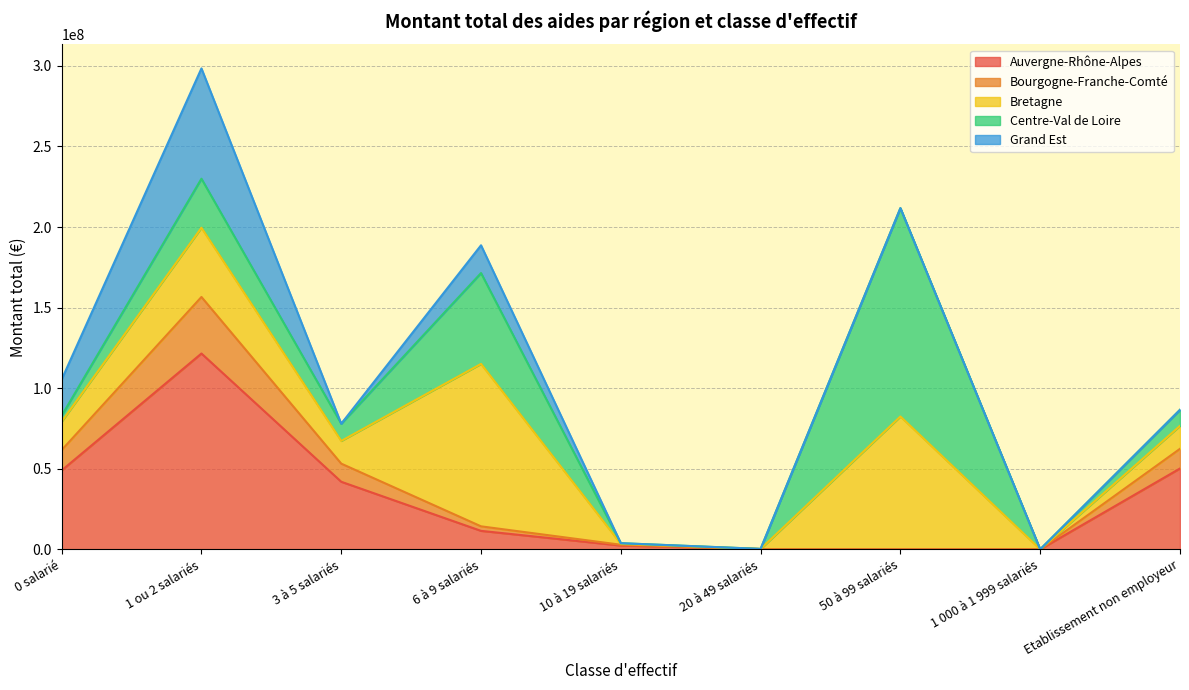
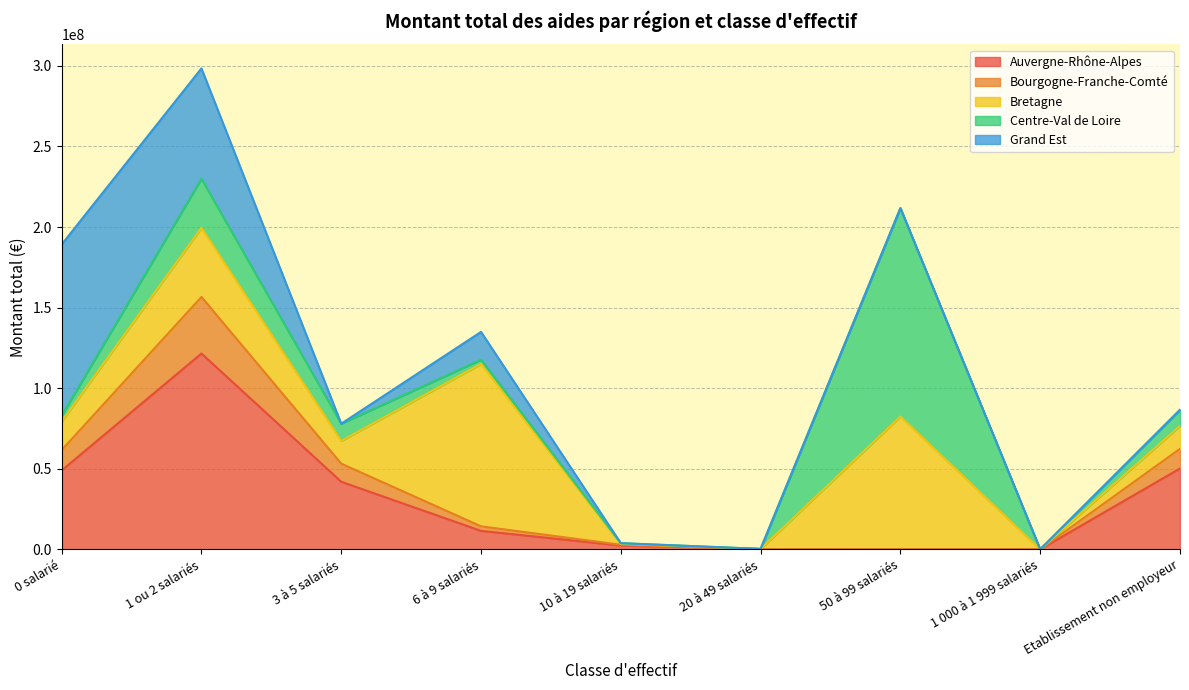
  {
    "Bretagne": {
      "0 salarié": 18000000,
      "1 ou 2 salariés": 43000000,
      "3 à 5 salariés": 14000000,
      "6 à 9 salariés": 101000000,
      "50 à 99 salariés": 82000000,
      "Etablissement non employeur": 14000000
    },
    "Centre-Val de Loire": {
      "0 salarié": 4000000,
      "1 ou 2 salariés": 30000000,
-     "6 à 9 salariés": 56000000
+     "6 à 9 salariés": 3000000
    },
    "Grand Est": {
-     "0 salarié": 22000000,
+     "0 salarié": 106000000,
      "1 ou 2 salariés": 68000000,
      "6 à 9 salariés": 17000000
    }
  }
